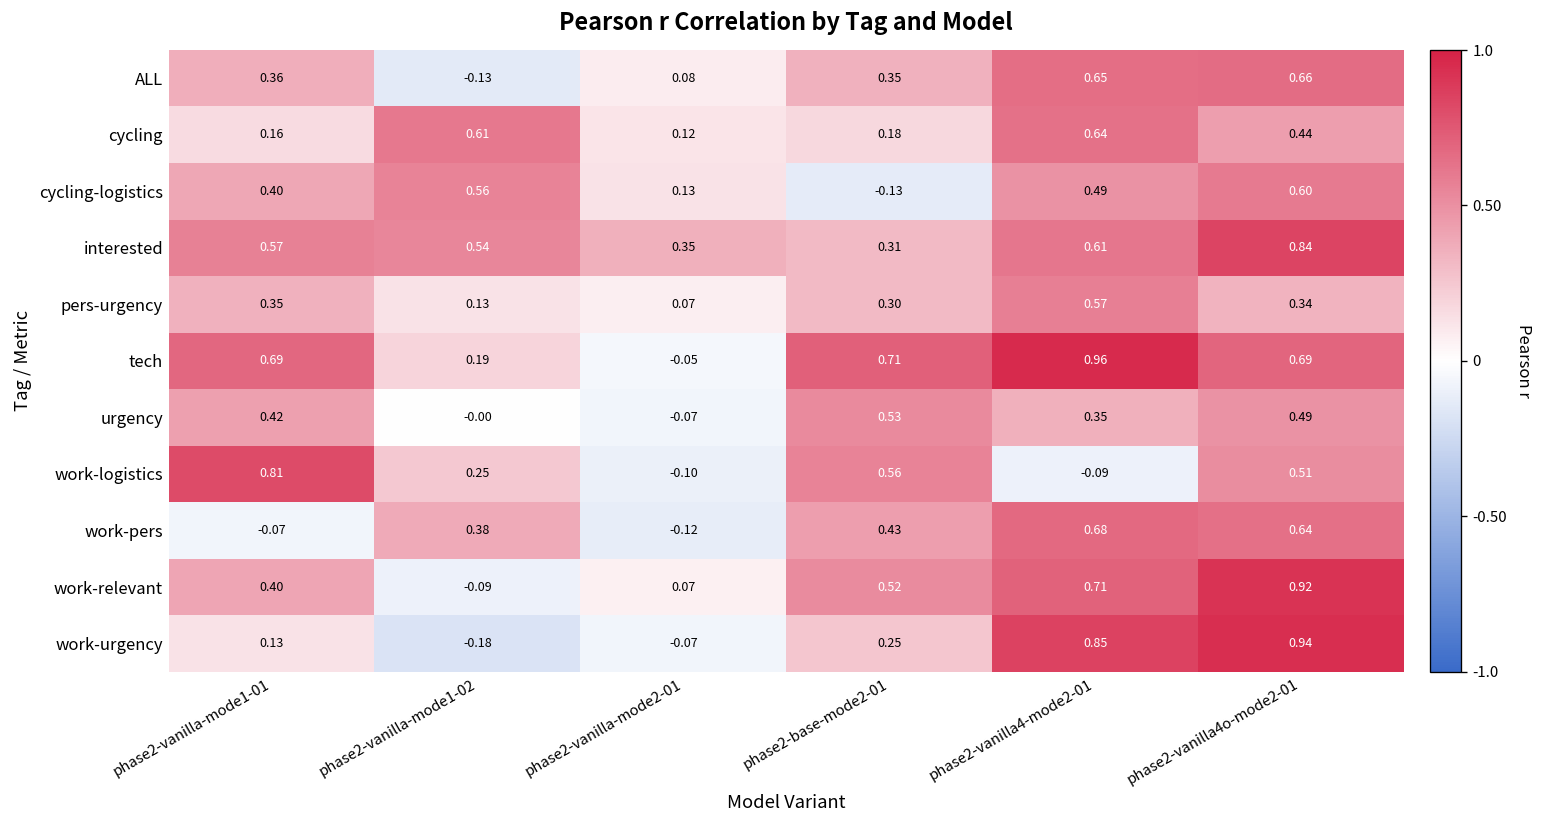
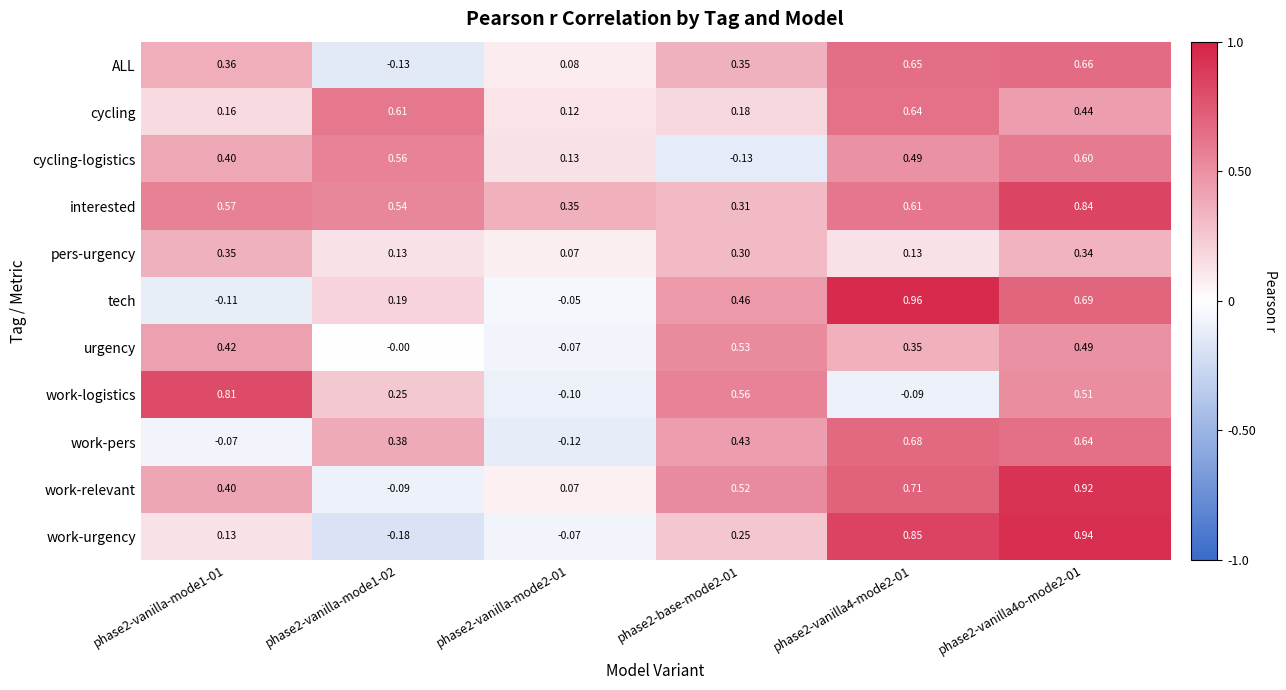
  {
    "ALL": {
      "phase2-vanilla-mode1-01": 0.36,
      "phase2-vanilla-mode1-02": -0.13,
      "phase2-vanilla-mode2-01": 0.08,
      "phase2-base-mode2-01": 0.35,
      "phase2-vanilla4-mode2-01": 0.65,
      "phase2-vanilla4o-mode2-01": 0.66
    },
    "cycling": {
      "phase2-vanilla-mode1-01": 0.16,
      "phase2-vanilla-mode1-02": 0.61,
      "phase2-vanilla-mode2-01": 0.12,
      "phase2-base-mode2-01": 0.18,
      "phase2-vanilla4-mode2-01": 0.64,
      "phase2-vanilla4o-mode2-01": 0.44
    },
    "cycling-logistics": {
      "phase2-vanilla-mode1-01": 0.40,
      "phase2-vanilla-mode1-02": 0.56,
      "phase2-vanilla-mode2-01": 0.13,
      "phase2-base-mode2-01": -0.13,
      "phase2-vanilla4-mode2-01": 0.49,
      "phase2-vanilla4o-mode2-01": 0.60
    },
    "interested": {
      "phase2-vanilla-mode1-01": 0.57,
      "phase2-vanilla-mode1-02": 0.54,
      "phase2-vanilla-mode2-01": 0.35,
      "phase2-base-mode2-01": 0.31,
      "phase2-vanilla4-mode2-01": 0.61,
      "phase2-vanilla4o-mode2-01": 0.84
    },
    "pers-urgency": {
      "phase2-vanilla-mode1-01": 0.35,
      "phase2-vanilla-mode1-02": 0.13,
      "phase2-vanilla-mode2-01": 0.07,
      "phase2-base-mode2-01": 0.30,
-     "phase2-vanilla4-mode2-01": 0.57,
+     "phase2-vanilla4-mode2-01": 0.13,
      "phase2-vanilla4o-mode2-01": 0.34
    },
    "tech": {
-     "phase2-vanilla-mode1-01": 0.69,
+     "phase2-vanilla-mode1-01": -0.11,
      "phase2-vanilla-mode1-02": 0.19,
      "phase2-vanilla-mode2-01": -0.05,
-     "phase2-base-mode2-01": 0.71,
+     "phase2-base-mode2-01": 0.46,
      "phase2-vanilla4-mode2-01": 0.96,
      "phase2-vanilla4o-mode2-01": 0.69
    },
    "urgency": {
      "phase2-vanilla-mode1-01": 0.42,
      "phase2-vanilla-mode1-02": -0.00,
      "phase2-vanilla-mode2-01": -0.07,
      "phase2-base-mode2-01": 0.53,
      "phase2-vanilla4-mode2-01": 0.35,
      "phase2-vanilla4o-mode2-01": 0.49
    },
    "work-logistics": {
      "phase2-vanilla-mode1-01": 0.81,
      "phase2-vanilla-mode1-02": 0.25,
      "phase2-vanilla-mode2-01": -0.10,
      "phase2-base-mode2-01": 0.56,
      "phase2-vanilla4-mode2-01": -0.09,
      "phase2-vanilla4o-mode2-01": 0.51
    },
    "work-pers": {
      "phase2-vanilla-mode1-01": -0.07,
      "phase2-vanilla-mode1-02": 0.38,
      "phase2-vanilla-mode2-01": -0.12,
      "phase2-base-mode2-01": 0.43,
      "phase2-vanilla4-mode2-01": 0.68,
      "phase2-vanilla4o-mode2-01": 0.64
    },
    "work-relevant": {
      "phase2-vanilla-mode1-01": 0.40,
      "phase2-vanilla-mode1-02": -0.09,
      "phase2-vanilla-mode2-01": 0.07,
      "phase2-base-mode2-01": 0.52,
      "phase2-vanilla4-mode2-01": 0.71,
      "phase2-vanilla4o-mode2-01": 0.92
    },
    "work-urgency": {
      "phase2-vanilla-mode1-01": 0.13,
      "phase2-vanilla-mode1-02": -0.18,
      "phase2-vanilla-mode2-01": -0.07,
      "phase2-base-mode2-01": 0.25,
      "phase2-vanilla4-mode2-01": 0.85,
      "phase2-vanilla4o-mode2-01": 0.94
    }
  }
